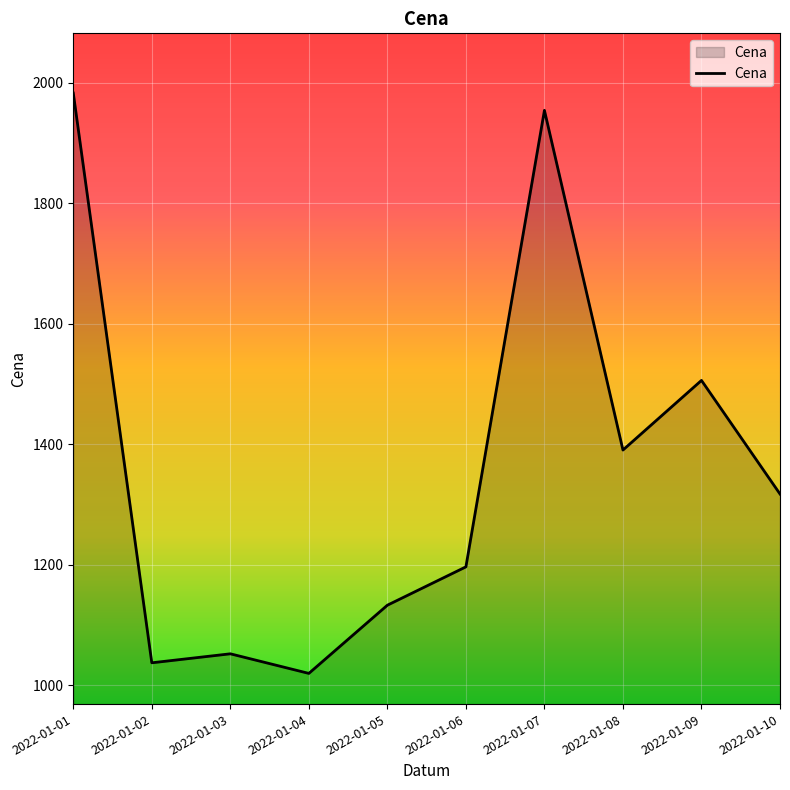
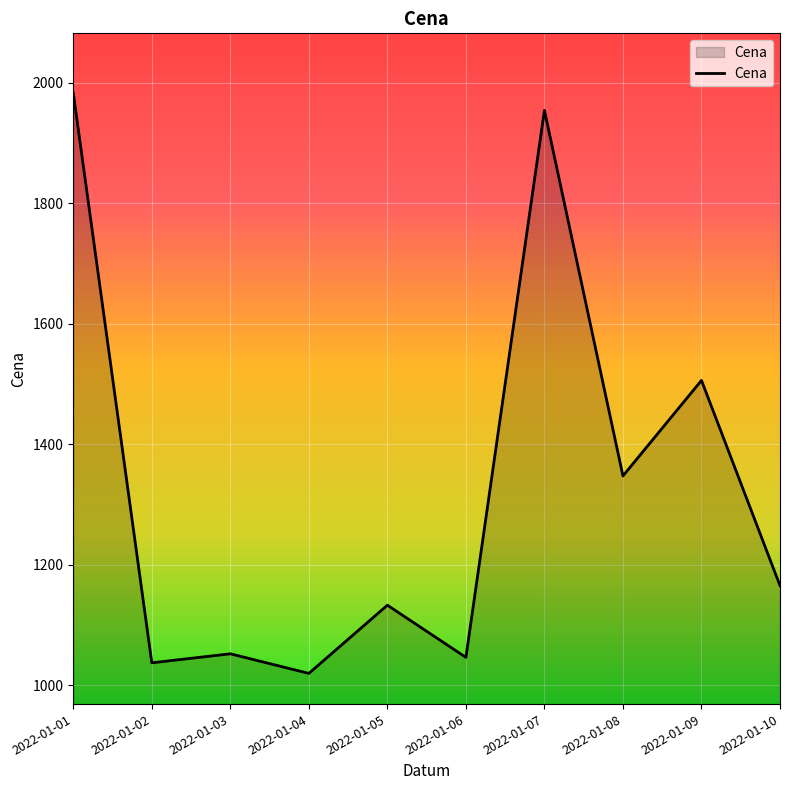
  {
    "2022-01-01": 1980,
    "2022-01-02": 1040,
    "2022-01-03": 1050,
    "2022-01-04": 1020,
    "2022-01-05": 1130,
-   "2022-01-06": 1200,
+   "2022-01-06": 1050,
    "2022-01-07": 1950,
-   "2022-01-08": 1390,
+   "2022-01-08": 1350,
    "2022-01-09": 1510,
-   "2022-01-10": 1320
+   "2022-01-10": 1170
  }
